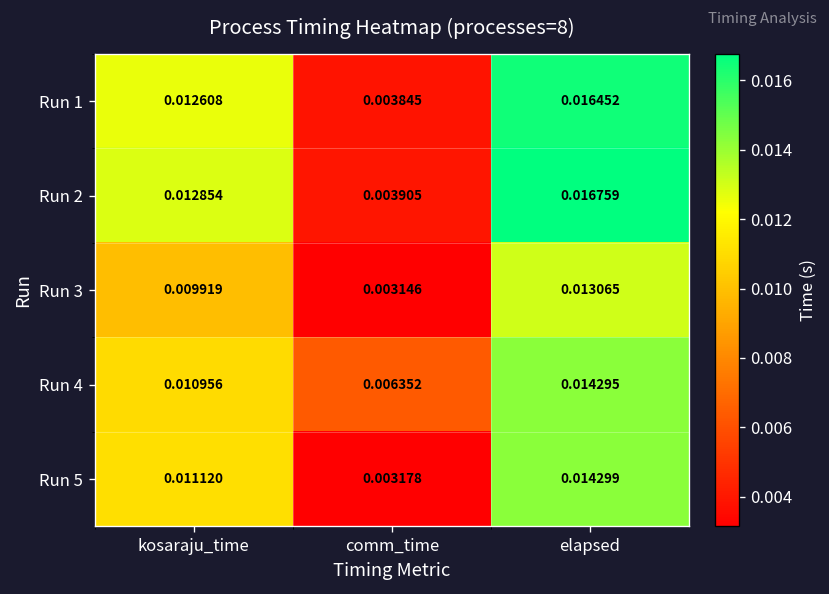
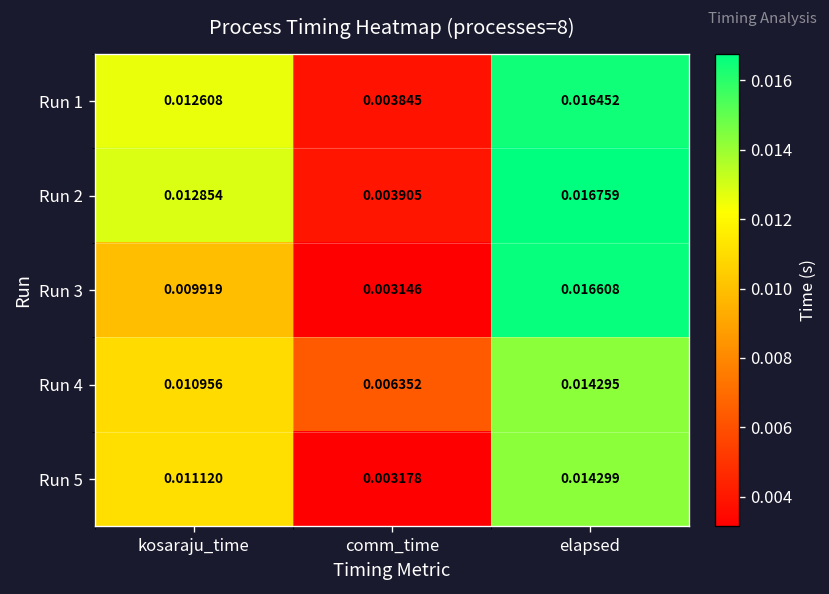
  {
    "Run 1": {
      "kosaraju_time": 0.012608,
      "comm_time": 0.003845,
      "elapsed": 0.016452
    },
    "Run 2": {
      "kosaraju_time": 0.012854,
      "comm_time": 0.003905,
      "elapsed": 0.016759
    },
    "Run 3": {
      "kosaraju_time": 0.009919,
      "comm_time": 0.003146,
-     "elapsed": 0.013065
+     "elapsed": 0.016608
    },
    "Run 4": {
      "kosaraju_time": 0.010956,
      "comm_time": 0.006352,
      "elapsed": 0.014295
    },
    "Run 5": {
      "kosaraju_time": 0.011120,
      "comm_time": 0.003178,
      "elapsed": 0.014299
    }
  }
